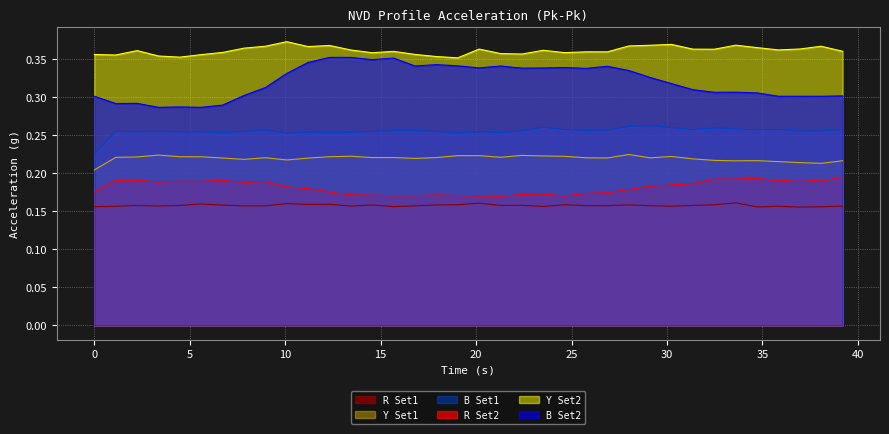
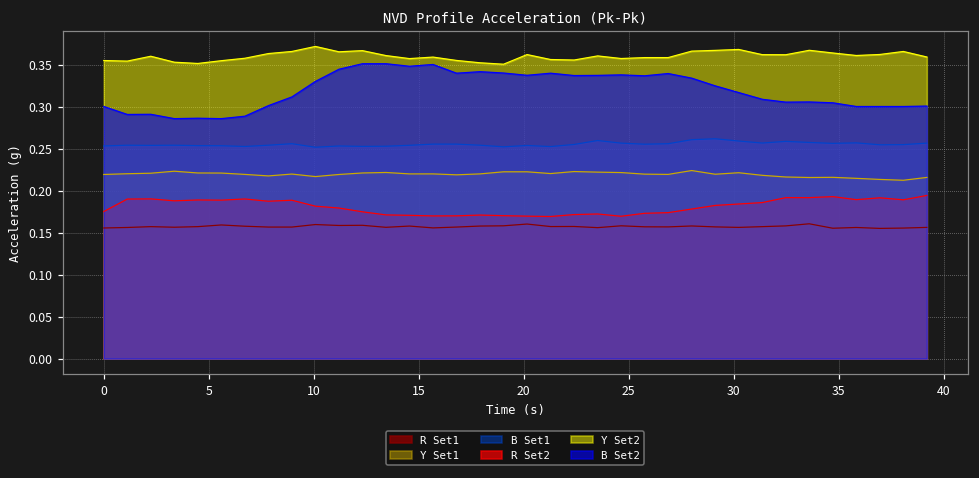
  {
    "R Set1": {
      "0": 0.16
    },
    "Y Set1": {
-     "0": 0.20
+     "0": 0.22
    },
    "B Set1": {
-     "0": 0.23
+     "0": 0.25
    },
    "R Set2": {
      "0": 0.18
    },
    "Y Set2": {
      "0": 0.36
    },
    "B Set2": {
      "0": 0.30
    }
  }
